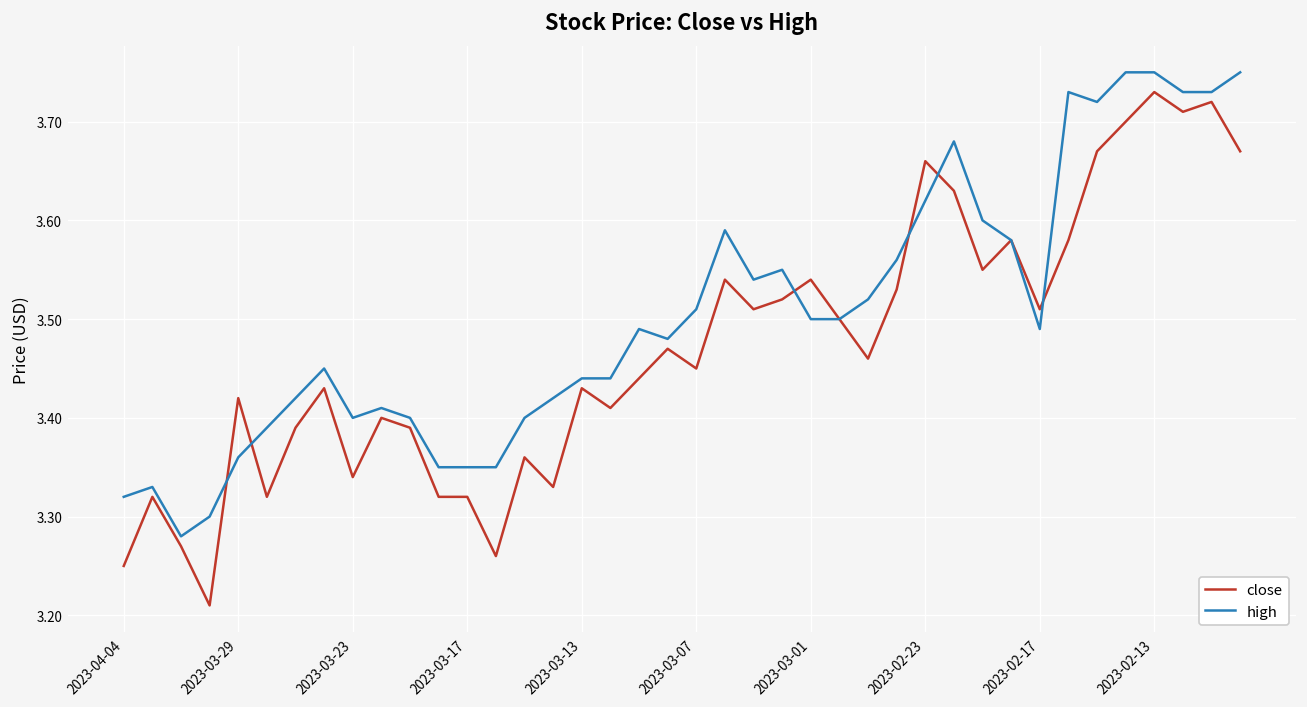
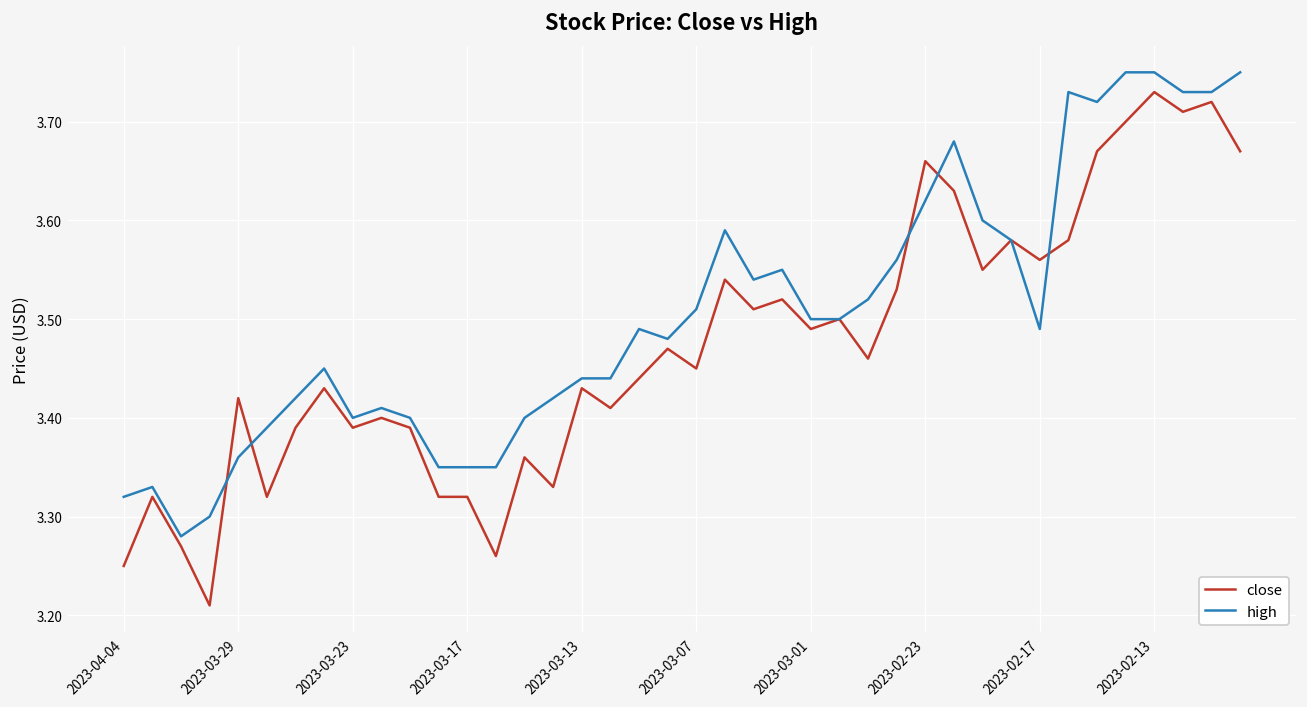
  {
    "close": {
      "2023-04-04": 3.25,
      "2023-03-29": 3.42,
-     "2023-03-23": 3.34,
+     "2023-03-23": 3.39,
      "2023-03-17": 3.32,
      "2023-03-13": 3.43,
      "2023-03-07": 3.45,
-     "2023-03-01": 3.54,
+     "2023-03-01": 3.49,
      "2023-02-23": 3.66,
-     "2023-02-17": 3.51,
+     "2023-02-17": 3.56,
      "2023-02-13": 3.73
    },
    "high": {
      "2023-04-04": 3.32,
      "2023-03-29": 3.36,
      "2023-03-23": 3.40,
      "2023-03-17": 3.35,
      "2023-03-13": 3.44,
      "2023-03-07": 3.51,
      "2023-03-01": 3.50,
      "2023-02-23": 3.62,
      "2023-02-17": 3.49,
      "2023-02-13": 3.75
    }
  }
